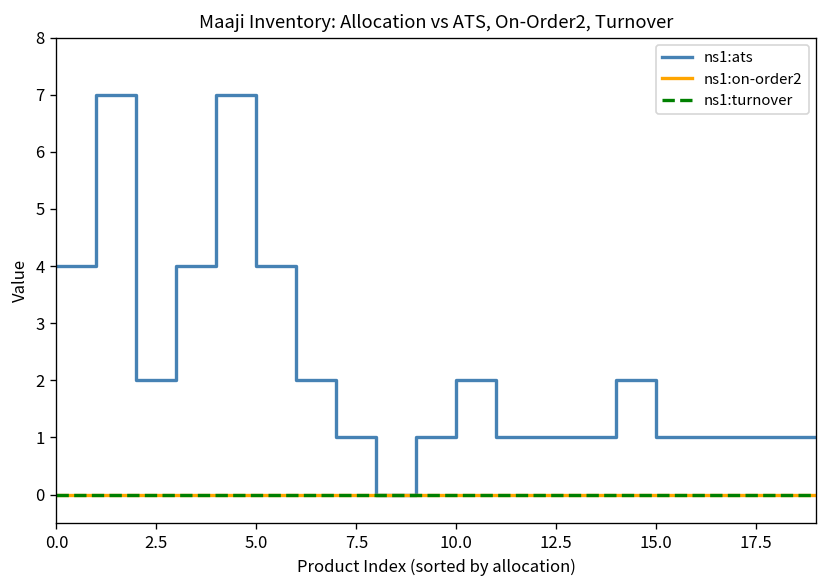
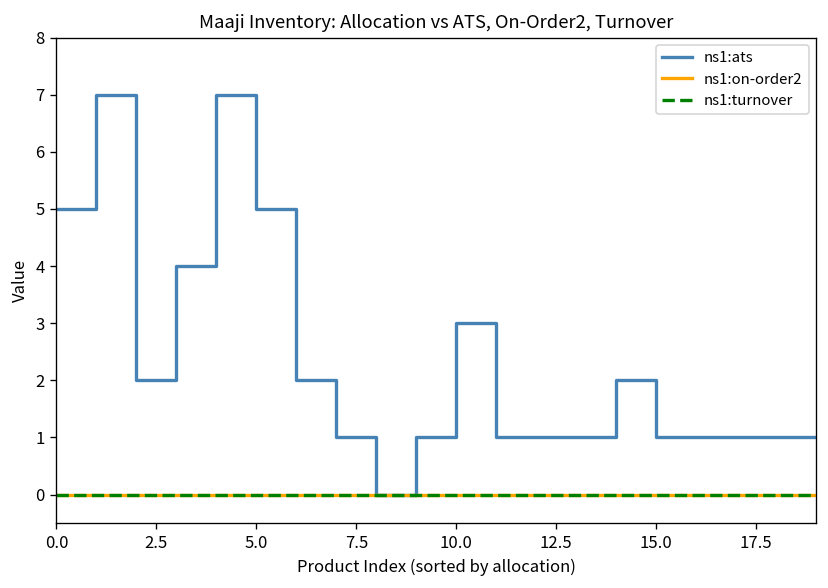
  {
    "ns1:ats": {
-     "0.0": 4,
-     "5.0": 4,
-     "10.0": 2,
+     "0.0": 5,
+     "5.0": 5,
+     "10.0": 3,
      "15.0": 1
    },
    "ns1:turnover": {
      "0.0": 0,
      "5.0": 0,
      "10.0": 0,
      "15.0": 0
    }
  }
